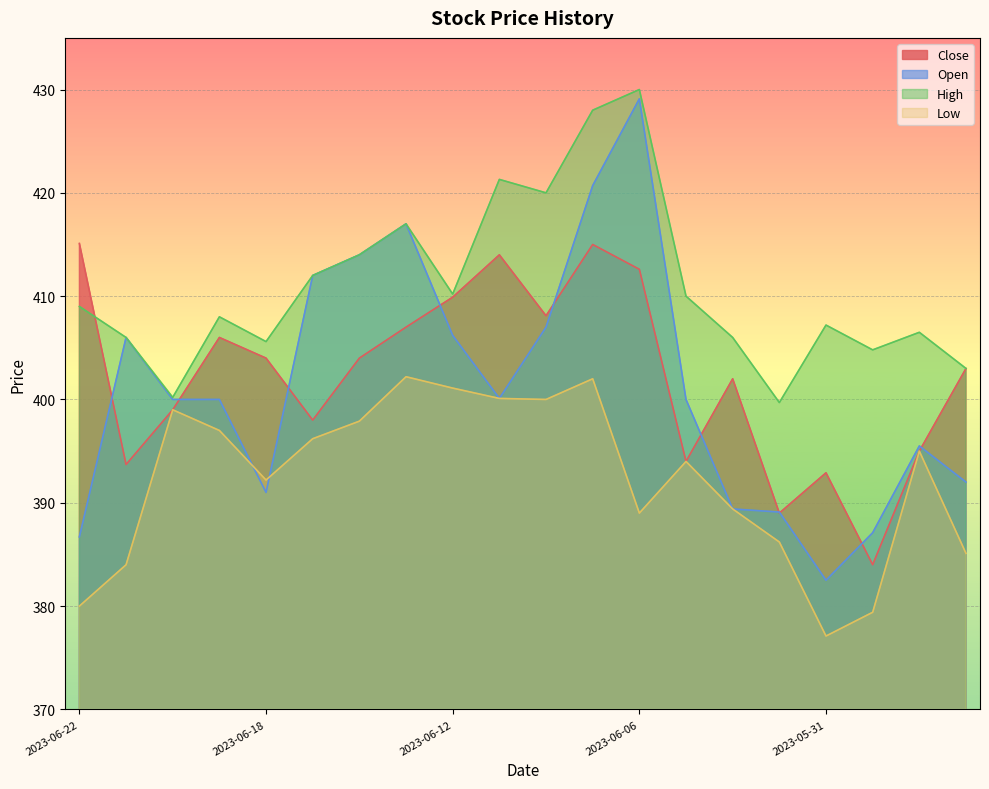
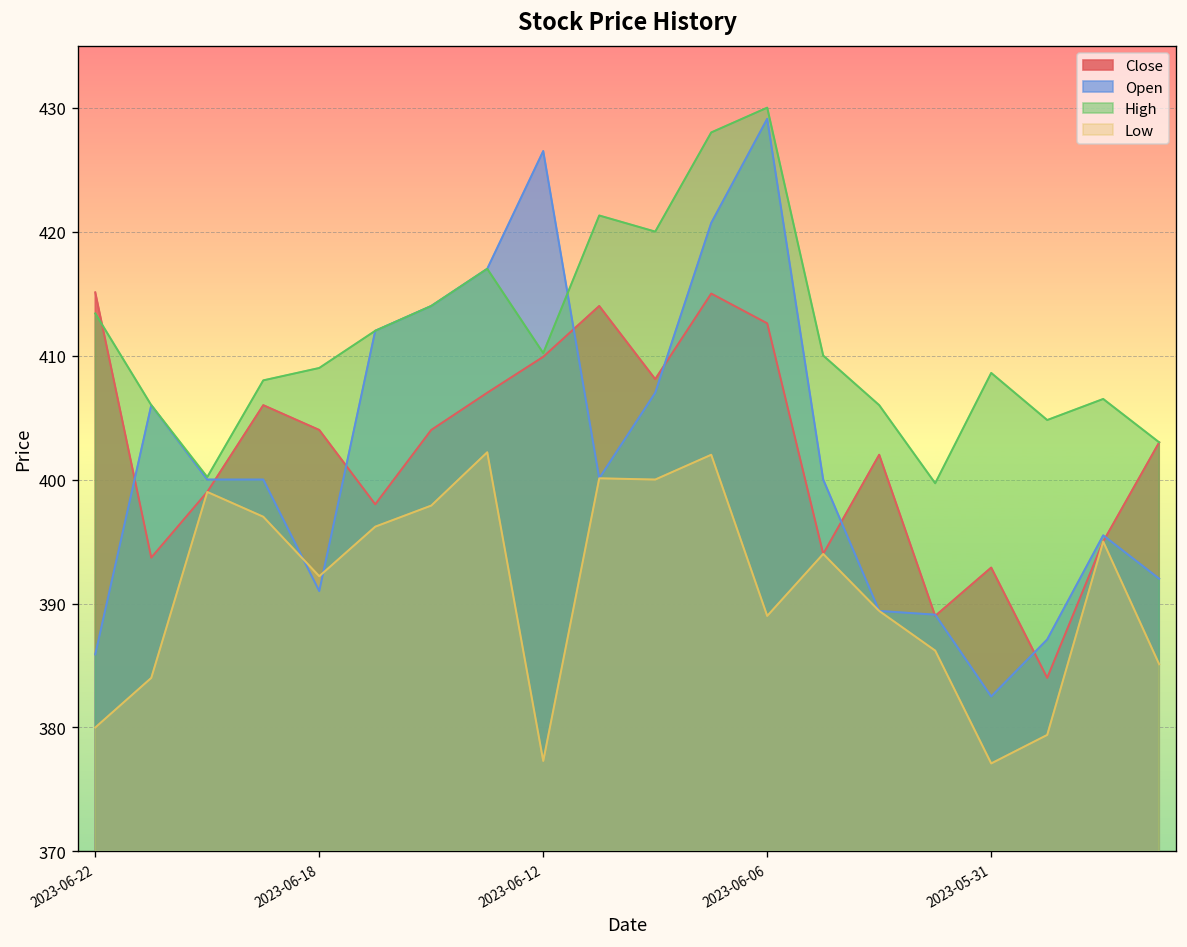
  {
    "Close": {
      "2023-06-22": 415.1,
      "2023-06-18": 404.0,
      "2023-06-12": 409.9,
      "2023-06-06": 412.6,
      "2023-05-31": 392.9
    },
    "Open": {
-     "2023-06-22": 386.7,
+     "2023-06-22": 385.9,
      "2023-06-18": 391.0,
-     "2023-06-12": 406.2,
+     "2023-06-12": 426.5,
      "2023-06-06": 429.1,
      "2023-05-31": 382.5
    },
    "High": {
-     "2023-06-22": 409.0,
-     "2023-06-18": 405.6,
+     "2023-06-22": 413.4,
+     "2023-06-18": 409.0,
      "2023-06-12": 410.2,
      "2023-06-06": 430.0,
-     "2023-05-31": 407.2
+     "2023-05-31": 408.6
    },
    "Low": {
      "2023-06-22": 380.0,
      "2023-06-18": 392.2,
-     "2023-06-12": 401.1,
+     "2023-06-12": 377.3,
      "2023-06-06": 389.0,
      "2023-05-31": 377.1
    }
  }
